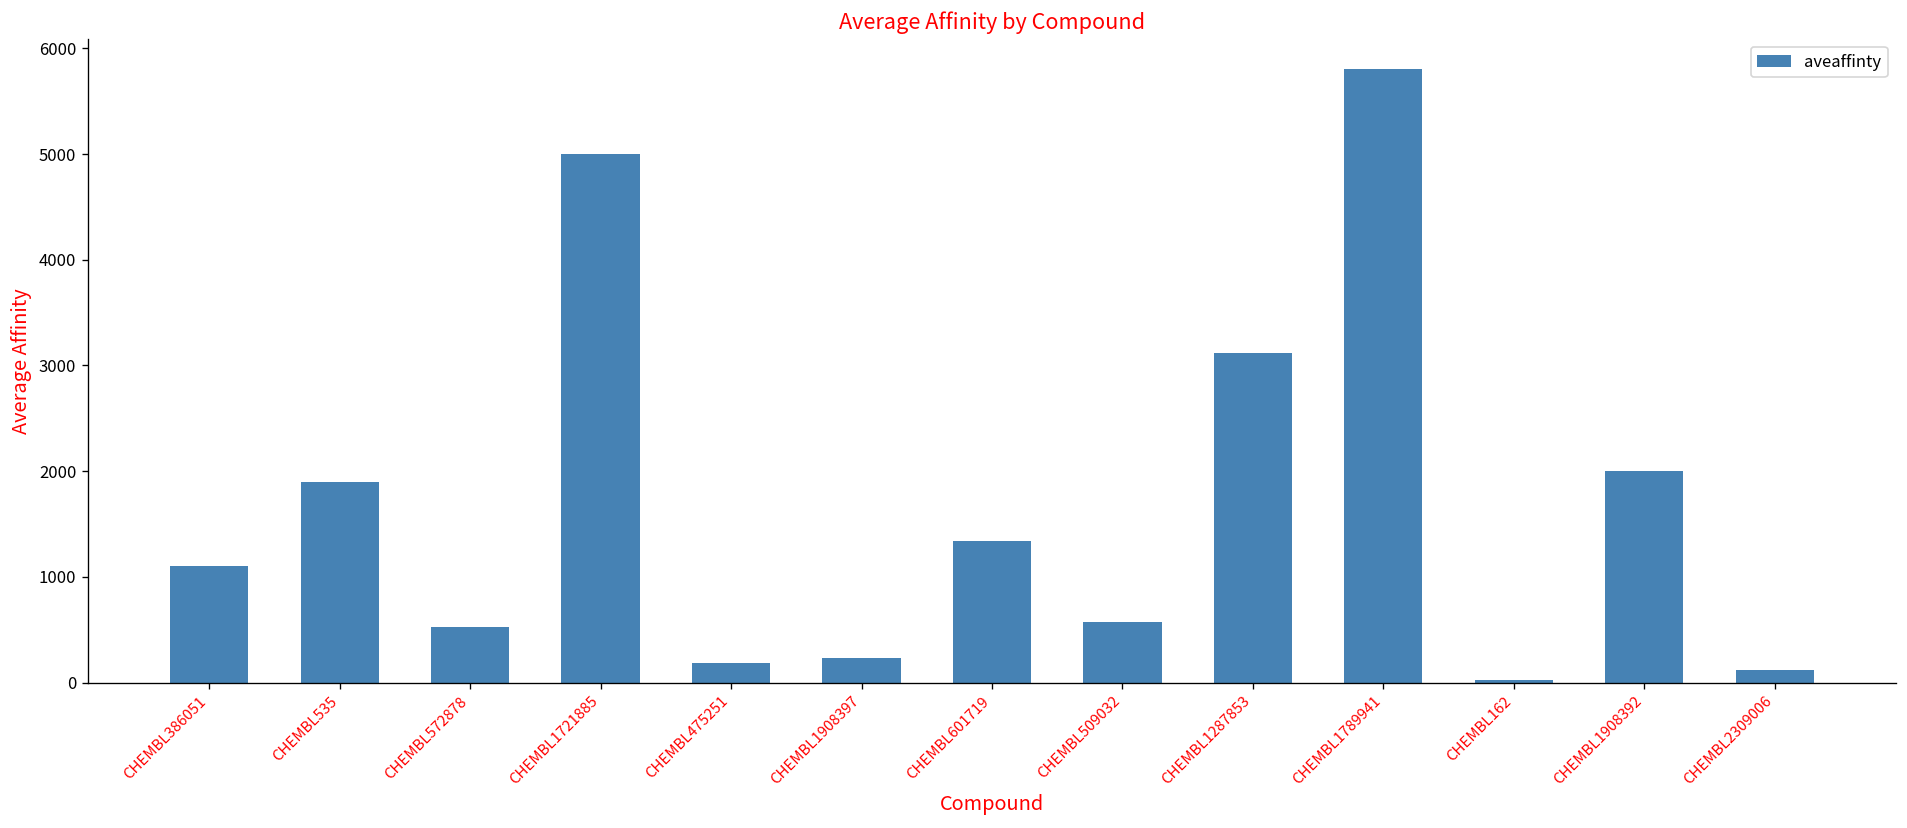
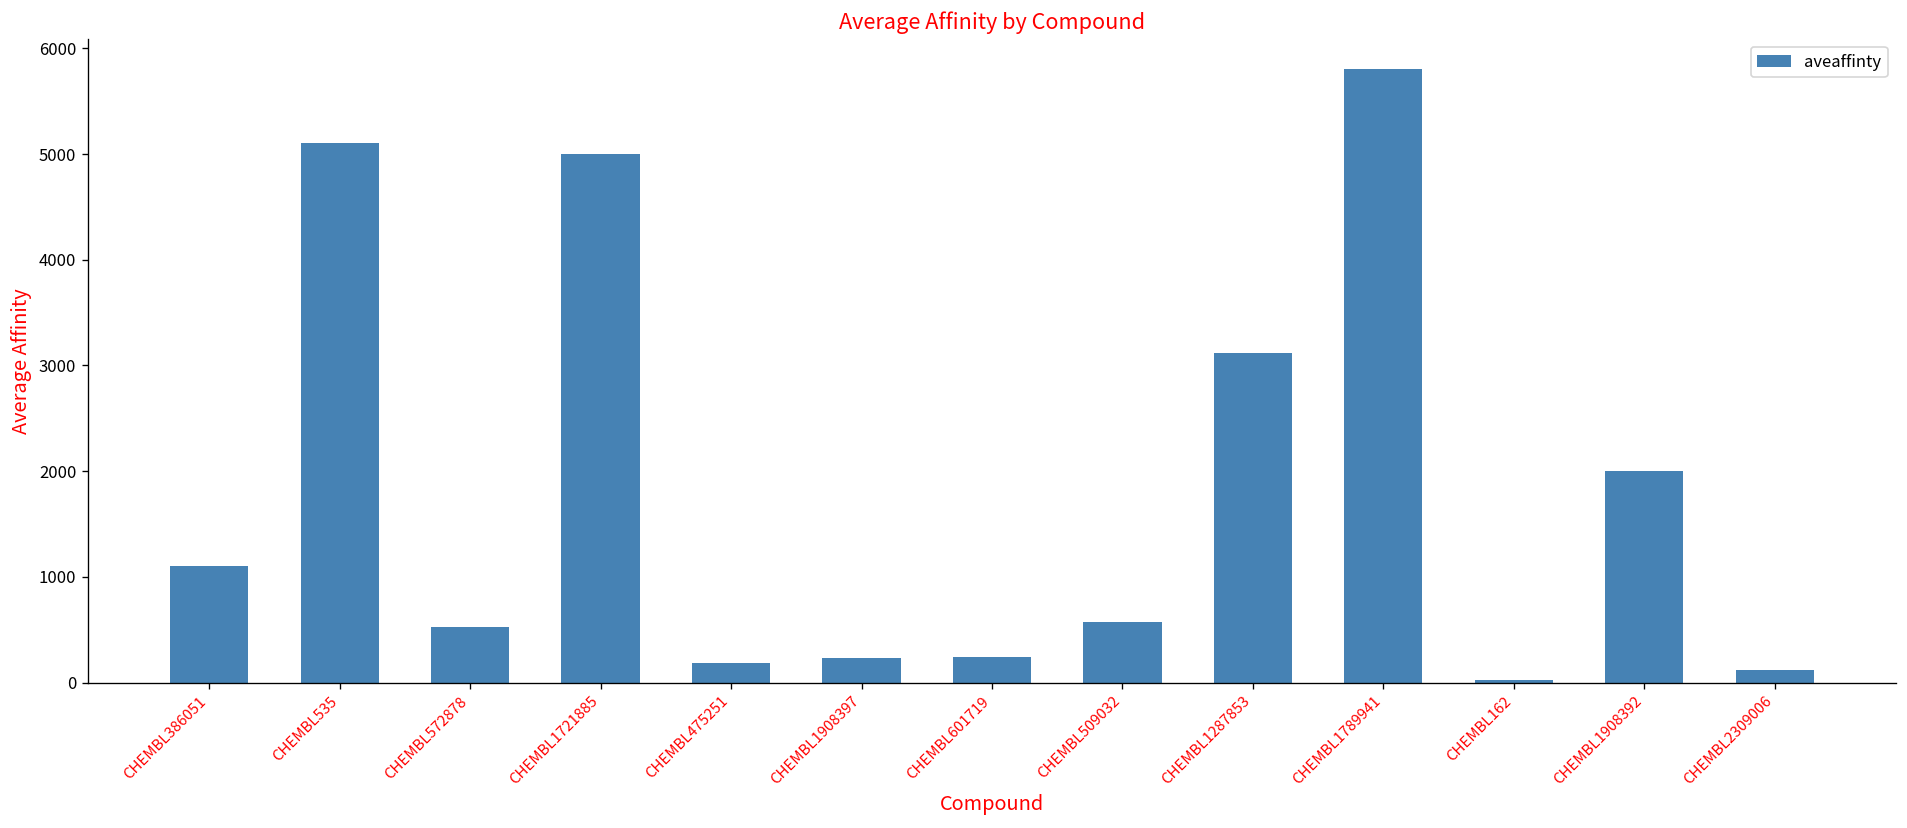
  {
    "CHEMBL386051": 1100,
-   "CHEMBL535": 1900,
+   "CHEMBL535": 5100,
    "CHEMBL572878": 500,
    "CHEMBL1721885": 5000,
    "CHEMBL475251": 200,
    "CHEMBL1908397": 200,
-   "CHEMBL601719": 1300,
+   "CHEMBL601719": 200,
    "CHEMBL509032": 600,
    "CHEMBL1287853": 3100,
    "CHEMBL1789941": 5800,
    "CHEMBL1908392": 2000,
    "CHEMBL2309006": 100
  }
